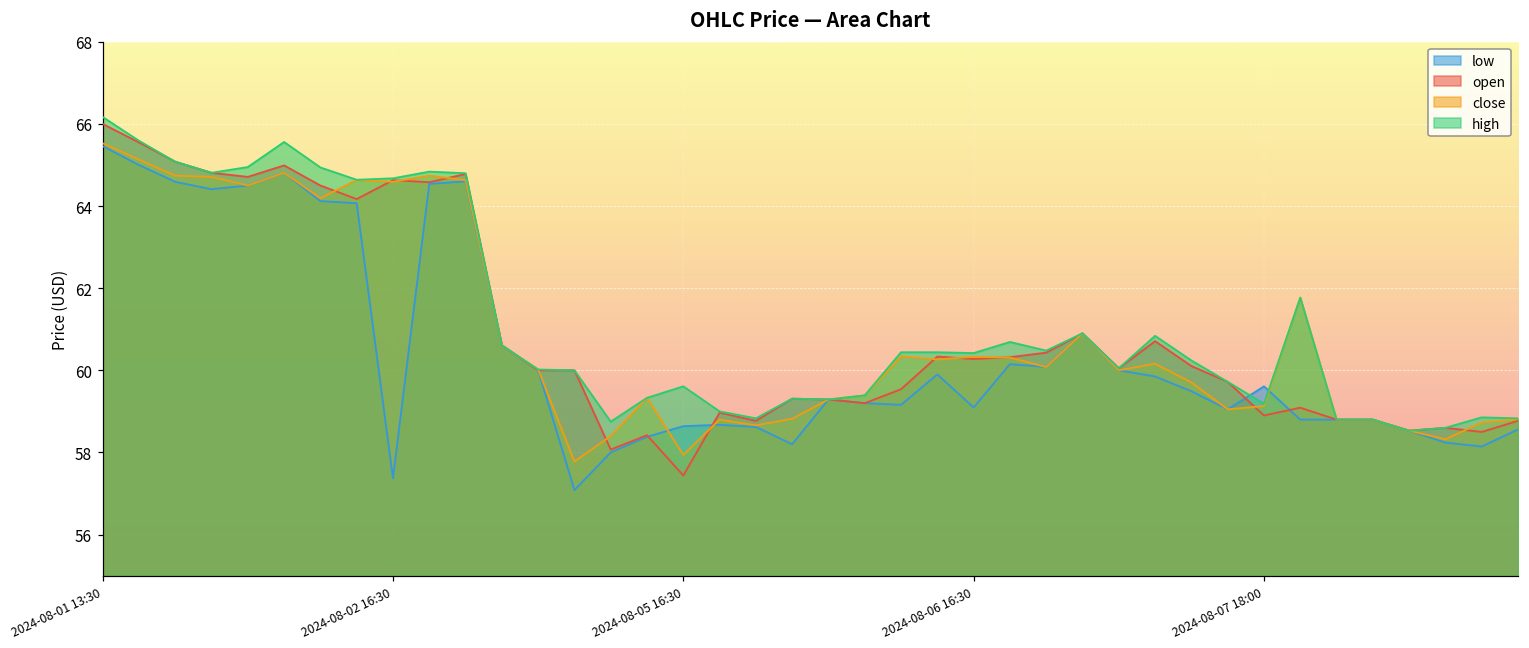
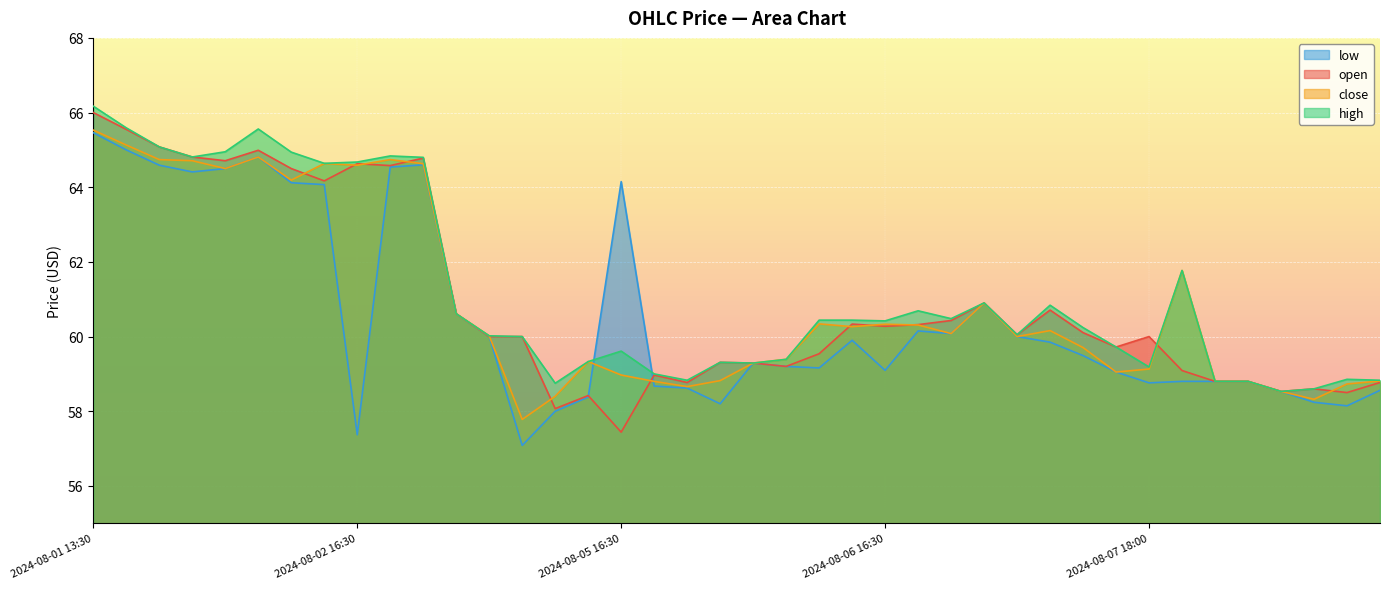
  {
    "low": {
      "2024-08-01 13:30": 65.5,
      "2024-08-02 16:30": 57.4,
-     "2024-08-05 16:30": 58.6,
+     "2024-08-05 16:30": 64.2,
      "2024-08-06 16:30": 59.1,
-     "2024-08-07 18:00": 59.6
+     "2024-08-07 18:00": 58.8
    },
    "open": {
      "2024-08-01 13:30": 66.0,
      "2024-08-05 16:30": 57.4,
-     "2024-08-07 18:00": 58.9
+     "2024-08-07 18:00": 60.0
    },
    "close": {
      "2024-08-01 13:30": 65.5,
-     "2024-08-05 16:30": 57.9
+     "2024-08-05 16:30": 59.0
    },
    "high": {
      "2024-08-01 13:30": 66.2,
      "2024-08-05 16:30": 59.6,
      "2024-08-06 16:30": 60.4
    }
  }
